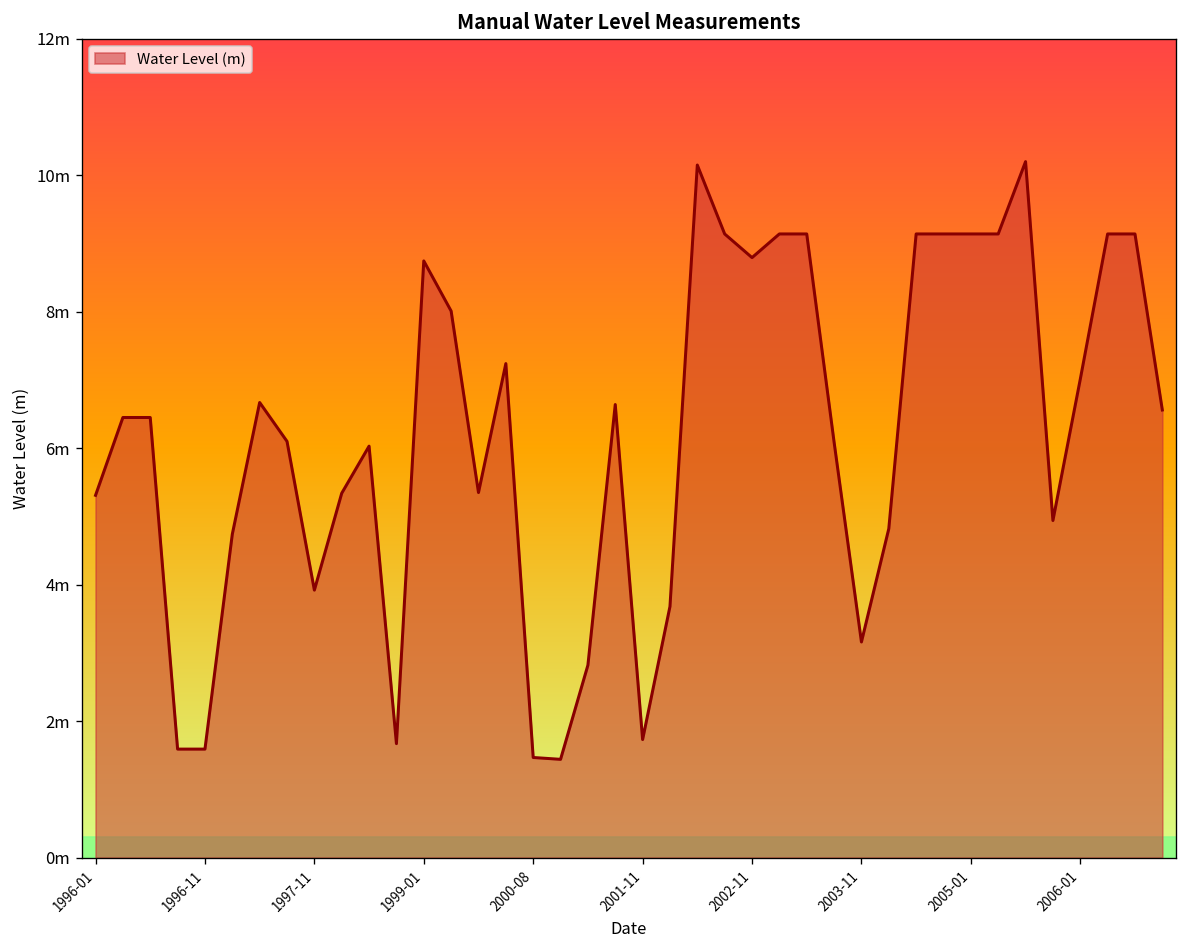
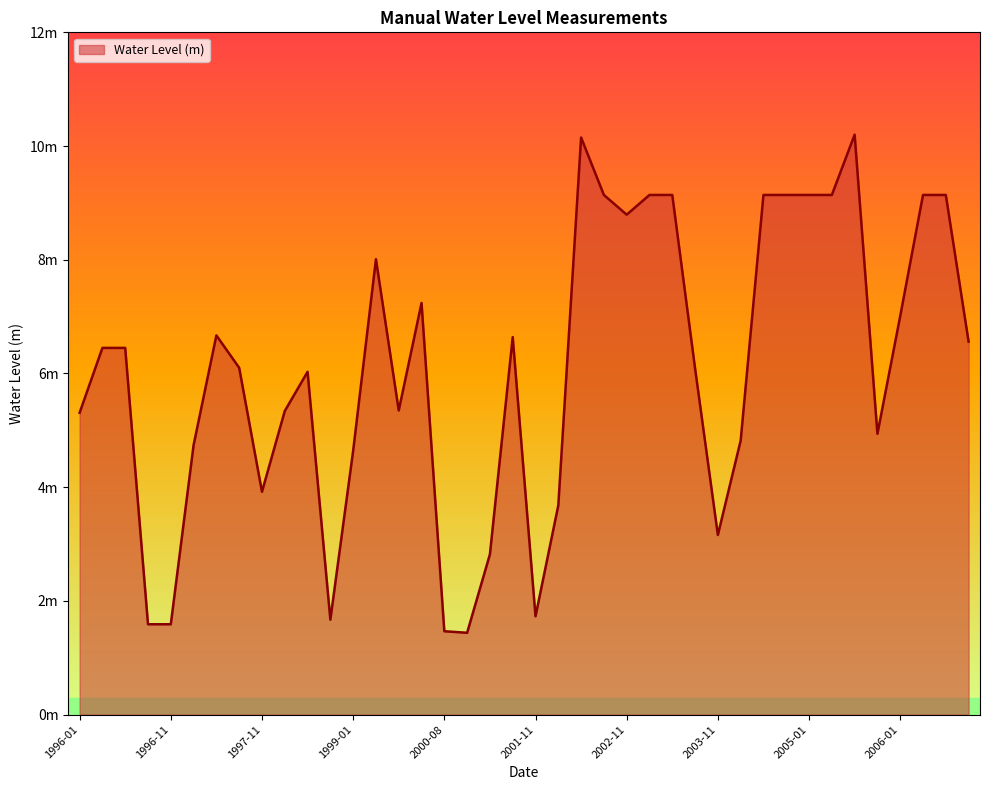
  {
    "1996-01": "5.3m",
    "1996-11": "1.6m",
    "1997-11": "3.9m",
-   "1999-01": "8.7m",
+   "1999-01": "4.6m",
    "2000-08": "1.5m",
    "2001-11": "1.7m",
    "2002-11": "8.8m",
    "2003-11": "3.2m",
    "2005-01": "9.1m",
    "2006-01": "7.0m"
  }
